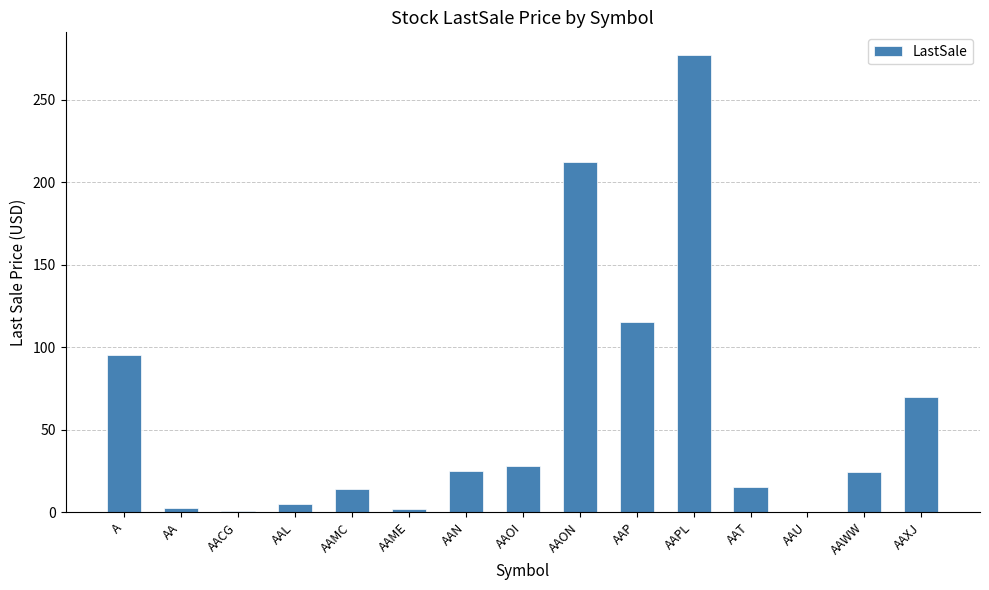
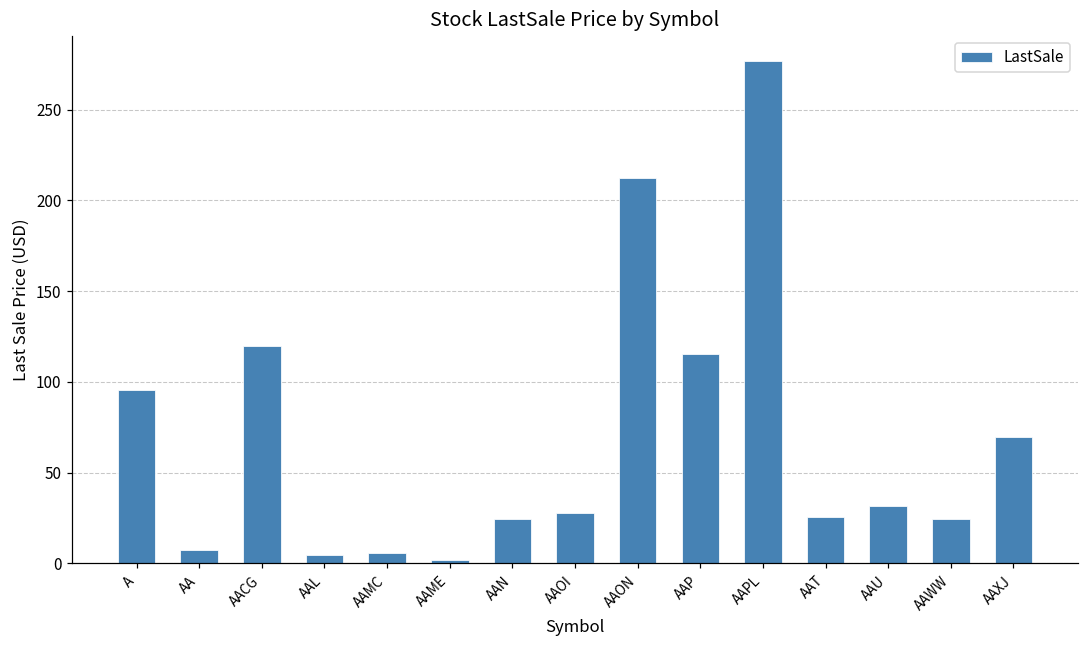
  {
    "A": 95,
-   "AA": 2,
-   "AACG": 1,
+   "AA": 7,
+   "AACG": 120,
    "AAL": 5,
-   "AAMC": 14,
+   "AAMC": 6,
    "AAME": 2,
    "AAN": 25,
    "AAOI": 28,
    "AAON": 212,
    "AAP": 115,
    "AAPL": 277,
-   "AAT": 16,
-   "AAU": 0,
+   "AAT": 26,
+   "AAU": 31,
    "AAWW": 25,
    "AAXJ": 70
  }
